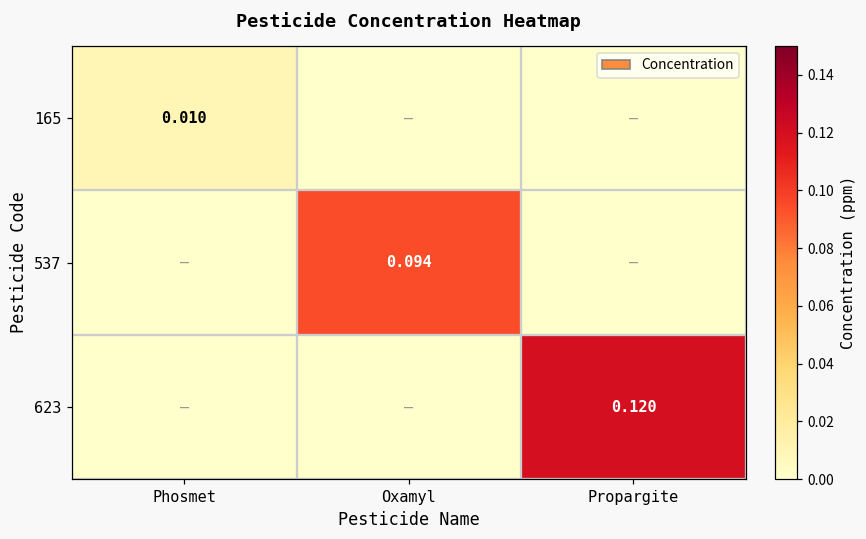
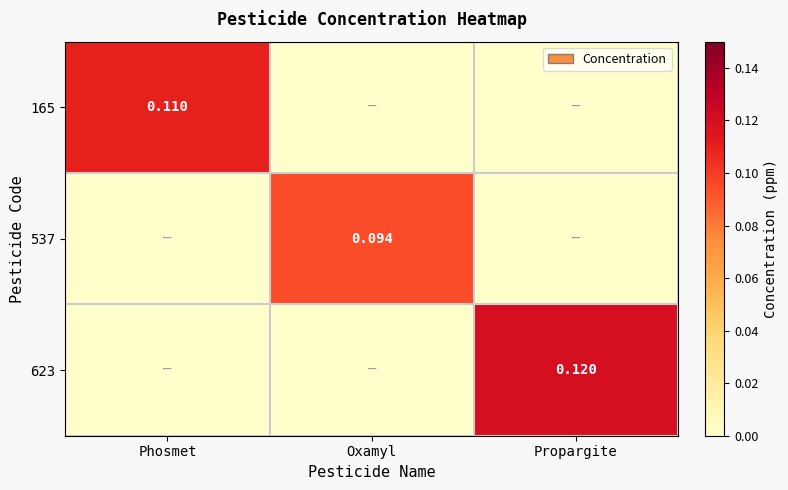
  {
    "165": {
-     "Phosmet": 0.010
+     "Phosmet": 0.110
    },
    "537": {
      "Oxamyl": 0.094
    },
    "623": {
      "Propargite": 0.120
    }
  }
